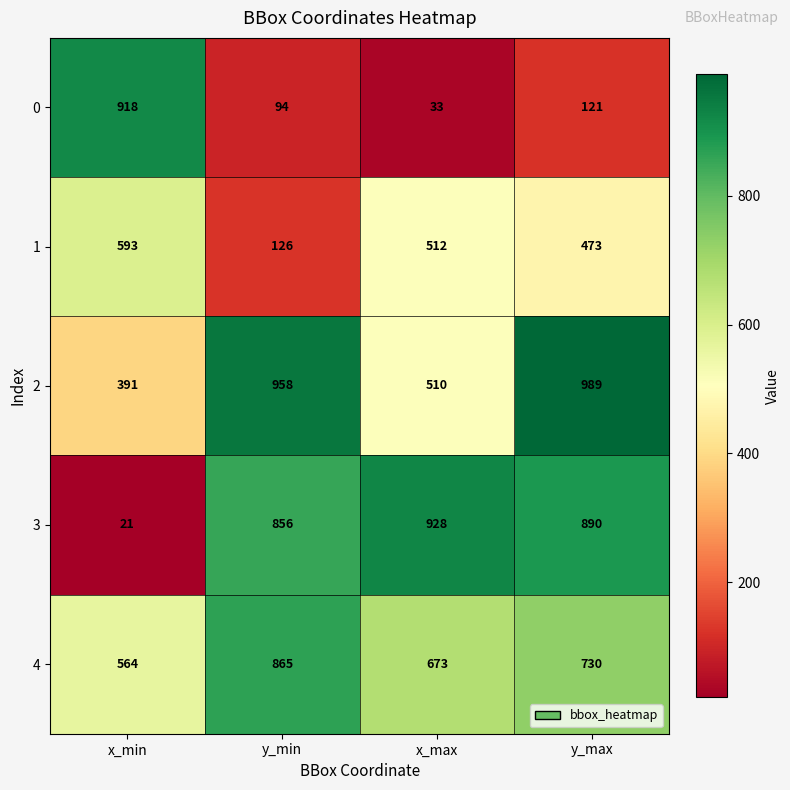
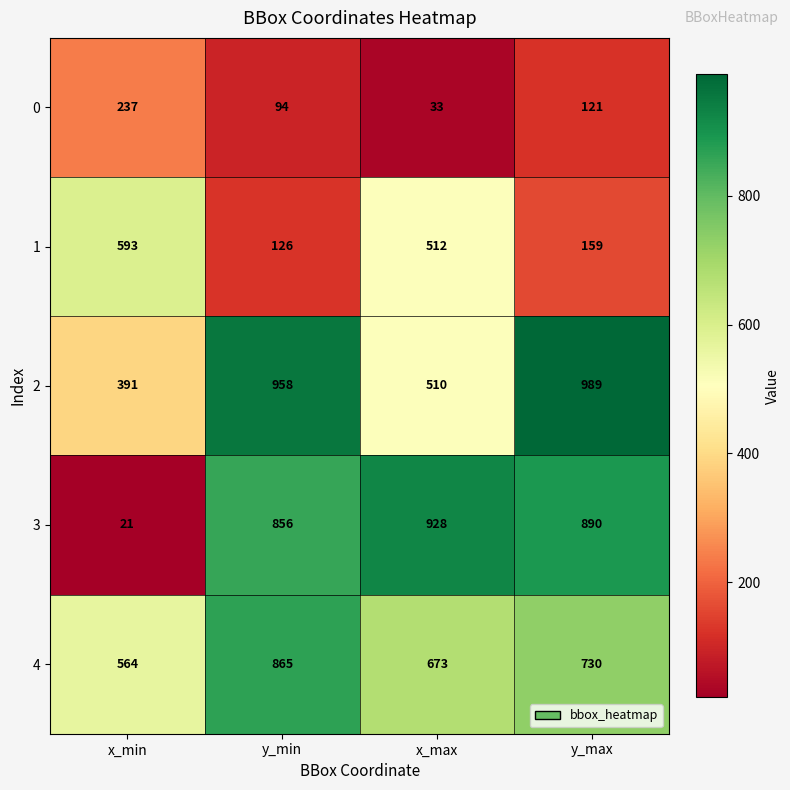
  {
    "0": {
-     "x_min": 918,
+     "x_min": 237,
      "y_min": 94,
      "x_max": 33,
      "y_max": 121
    },
    "1": {
      "x_min": 593,
      "y_min": 126,
      "x_max": 512,
-     "y_max": 473
+     "y_max": 159
    },
    "2": {
      "x_min": 391,
      "y_min": 958,
      "x_max": 510,
      "y_max": 989
    },
    "3": {
      "x_min": 21,
      "y_min": 856,
      "x_max": 928,
      "y_max": 890
    },
    "4": {
      "x_min": 564,
      "y_min": 865,
      "x_max": 673,
      "y_max": 730
    }
  }
